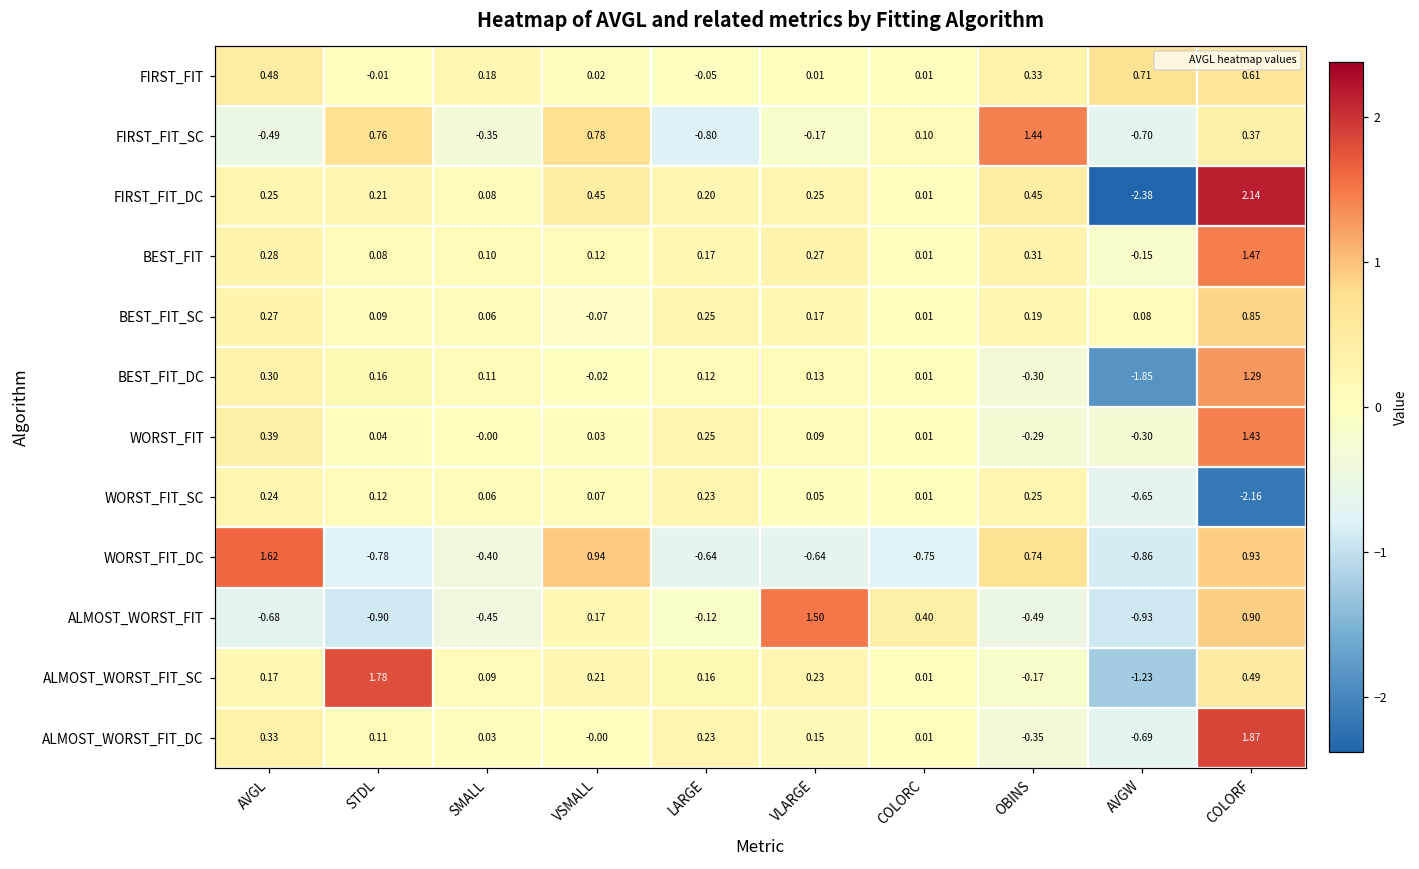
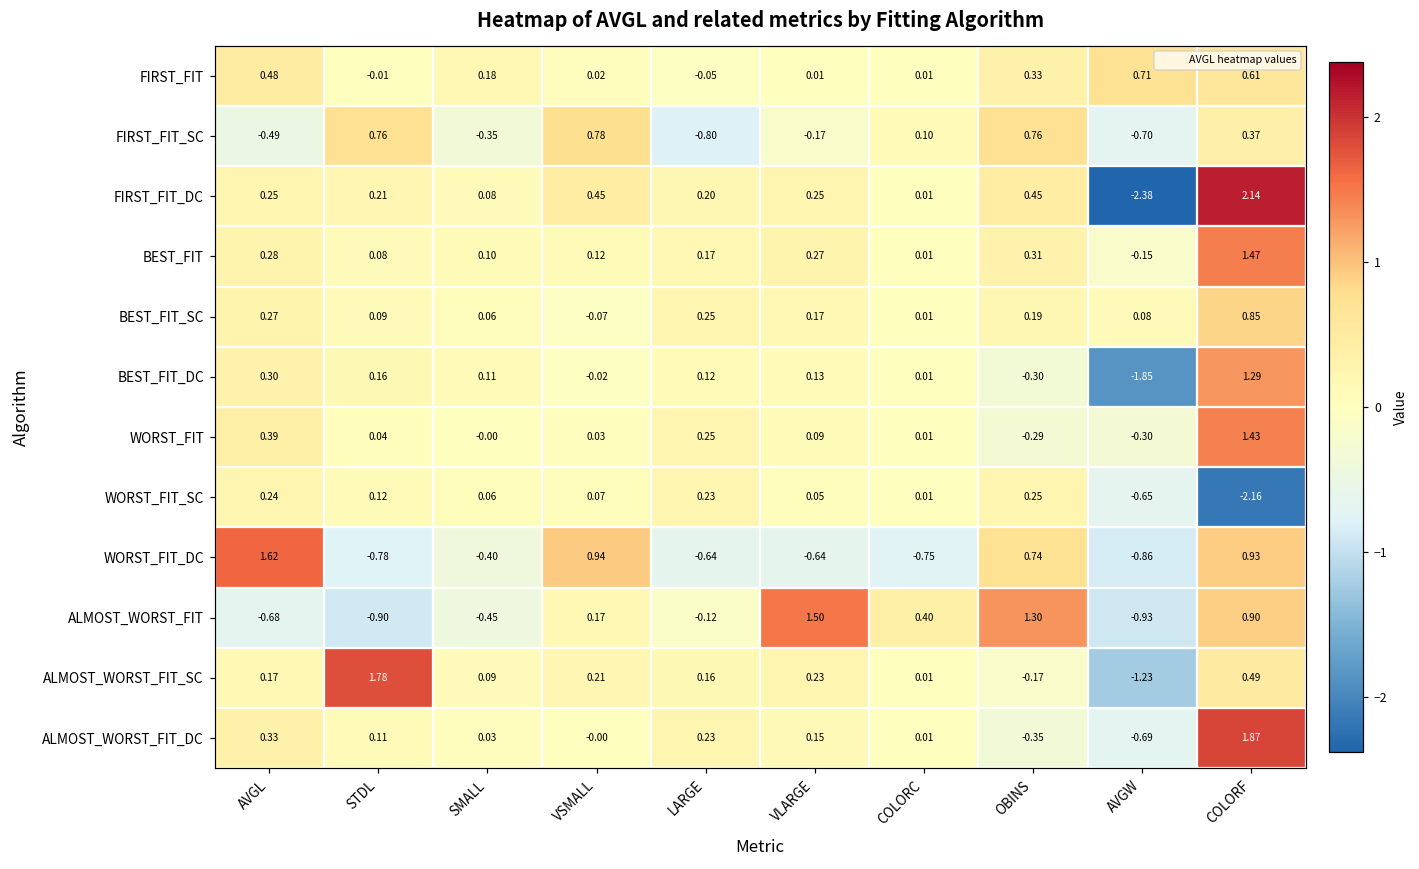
  {
    "FIRST_FIT": {
      "AVGL": 0.48,
      "STDL": -0.01,
      "SMALL": 0.18,
      "VSMALL": 0.02,
      "LARGE": -0.05,
      "VLARGE": 0.01,
      "COLORC": 0.01,
      "OBINS": 0.33,
      "AVGW": 0.71,
      "COLORF": 0.61
    },
    "FIRST_FIT_SC": {
      "AVGL": -0.49,
      "STDL": 0.76,
      "SMALL": -0.35,
      "VSMALL": 0.78,
      "LARGE": -0.80,
      "VLARGE": -0.17,
      "COLORC": 0.10,
-     "OBINS": 1.44,
+     "OBINS": 0.76,
      "AVGW": -0.70,
      "COLORF": 0.37
    },
    "FIRST_FIT_DC": {
      "AVGL": 0.25,
      "STDL": 0.21,
      "SMALL": 0.08,
      "VSMALL": 0.45,
      "LARGE": 0.20,
      "VLARGE": 0.25,
      "COLORC": 0.01,
      "OBINS": 0.45,
      "AVGW": -2.38,
      "COLORF": 2.14
    },
    "BEST_FIT": {
      "AVGL": 0.28,
      "STDL": 0.08,
      "SMALL": 0.10,
      "VSMALL": 0.12,
      "LARGE": 0.17,
      "VLARGE": 0.27,
      "COLORC": 0.01,
      "OBINS": 0.31,
      "AVGW": -0.15,
      "COLORF": 1.47
    },
    "BEST_FIT_SC": {
      "AVGL": 0.27,
      "STDL": 0.09,
      "SMALL": 0.06,
      "VSMALL": -0.07,
      "LARGE": 0.25,
      "VLARGE": 0.17,
      "COLORC": 0.01,
      "OBINS": 0.19,
      "AVGW": 0.08,
      "COLORF": 0.85
    },
    "BEST_FIT_DC": {
      "AVGL": 0.30,
      "STDL": 0.16,
      "SMALL": 0.11,
      "VSMALL": -0.02,
      "LARGE": 0.12,
      "VLARGE": 0.13,
      "COLORC": 0.01,
      "OBINS": -0.30,
      "AVGW": -1.85,
      "COLORF": 1.29
    },
    "WORST_FIT": {
      "AVGL": 0.39,
      "STDL": 0.04,
      "SMALL": -0.00,
      "VSMALL": 0.03,
      "LARGE": 0.25,
      "VLARGE": 0.09,
      "COLORC": 0.01,
      "OBINS": -0.29,
      "AVGW": -0.30,
      "COLORF": 1.43
    },
    "WORST_FIT_SC": {
      "AVGL": 0.24,
      "STDL": 0.12,
      "SMALL": 0.06,
      "VSMALL": 0.07,
      "LARGE": 0.23,
      "VLARGE": 0.05,
      "COLORC": 0.01,
      "OBINS": 0.25,
      "AVGW": -0.65,
      "COLORF": -2.16
    },
    "WORST_FIT_DC": {
      "AVGL": 1.62,
      "STDL": -0.78,
      "SMALL": -0.40,
      "VSMALL": 0.94,
      "LARGE": -0.64,
      "VLARGE": -0.64,
      "COLORC": -0.75,
      "OBINS": 0.74,
      "AVGW": -0.86,
      "COLORF": 0.93
    },
    "ALMOST_WORST_FIT": {
      "AVGL": -0.68,
      "STDL": -0.90,
      "SMALL": -0.45,
      "VSMALL": 0.17,
      "LARGE": -0.12,
      "VLARGE": 1.50,
      "COLORC": 0.40,
-     "OBINS": -0.49,
+     "OBINS": 1.30,
      "AVGW": -0.93,
      "COLORF": 0.90
    },
    "ALMOST_WORST_FIT_SC": {
      "AVGL": 0.17,
      "STDL": 1.78,
      "SMALL": 0.09,
      "VSMALL": 0.21,
      "LARGE": 0.16,
      "VLARGE": 0.23,
      "COLORC": 0.01,
      "OBINS": -0.17,
      "AVGW": -1.23,
      "COLORF": 0.49
    },
    "ALMOST_WORST_FIT_DC": {
      "AVGL": 0.33,
      "STDL": 0.11,
      "SMALL": 0.03,
      "VSMALL": -0.00,
      "LARGE": 0.23,
      "VLARGE": 0.15,
      "COLORC": 0.01,
      "OBINS": -0.35,
      "AVGW": -0.69,
      "COLORF": 1.87
    }
  }
